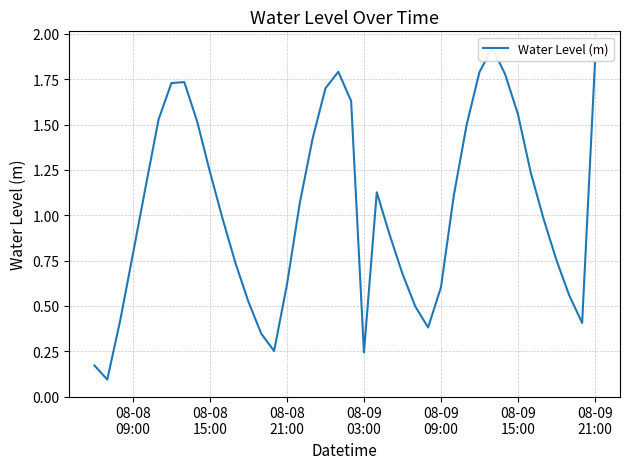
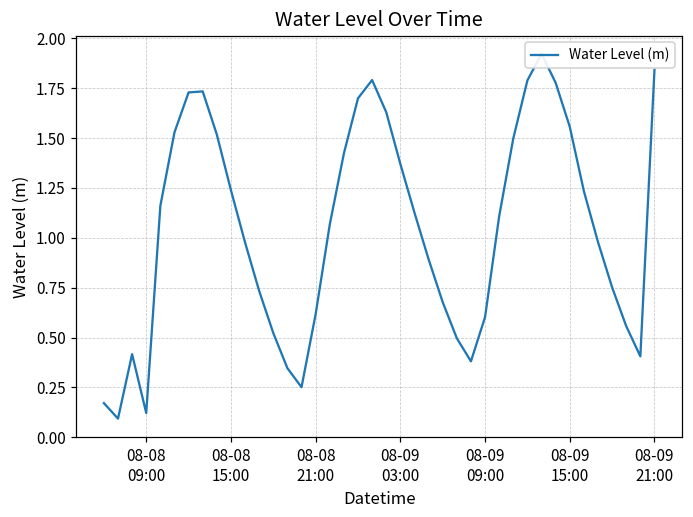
  {
-   "08-08 09:00": 0.79,
+   "08-08 09:00": 0.12,
    "08-08 15:00": 1.24,
    "08-08 21:00": 0.62,
-   "08-09 03:00": 0.24,
+   "08-09 03:00": 1.37,
    "08-09 09:00": 0.60,
    "08-09 15:00": 1.56,
    "08-09 21:00": 1.84
  }
